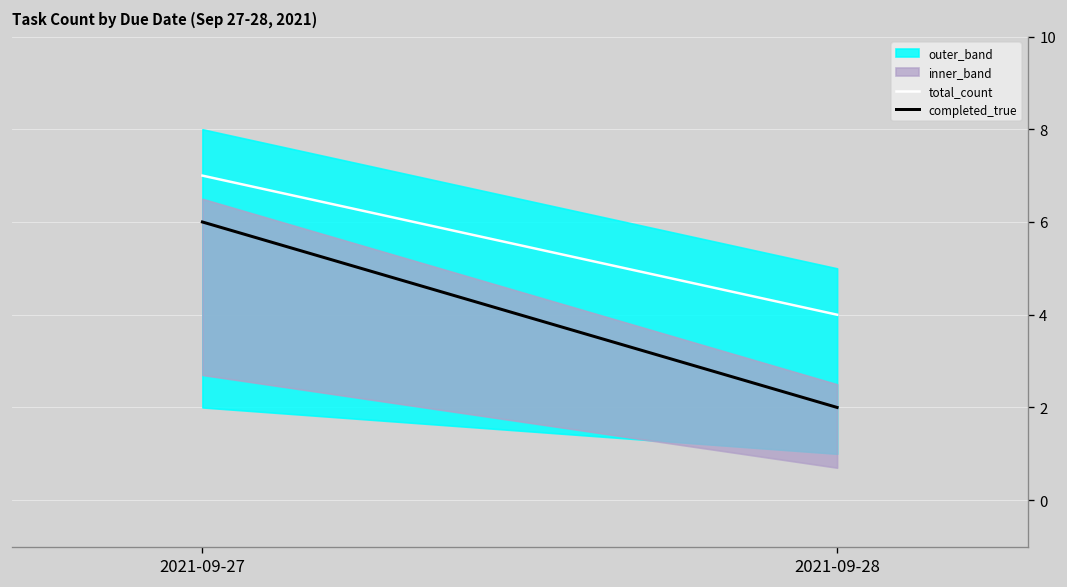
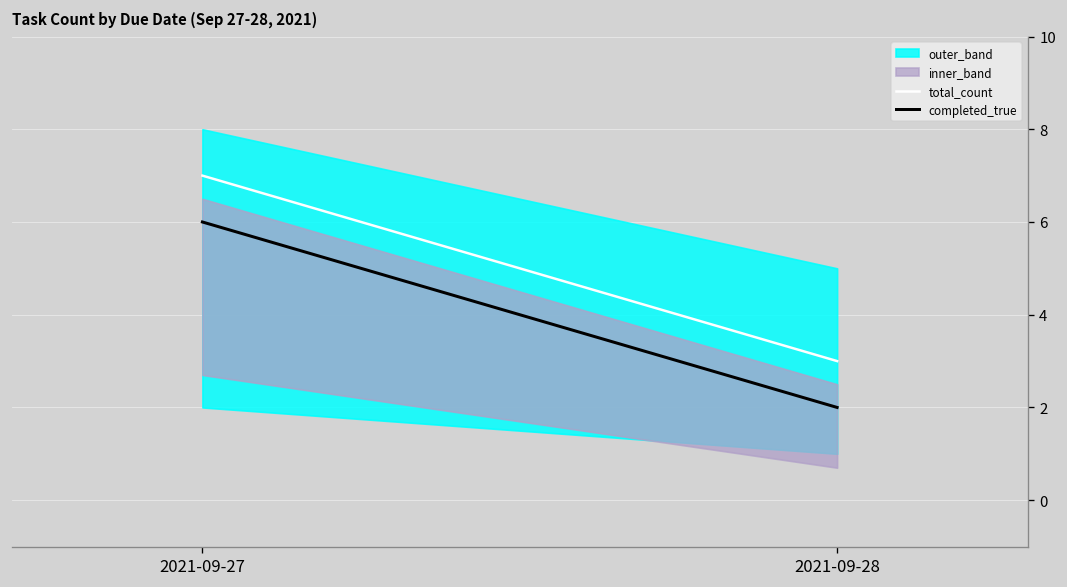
  {
    "total_count": {
      "2021-09-27": 7,
-     "2021-09-28": 4
+     "2021-09-28": 3
    },
    "completed_true": {
      "2021-09-27": 6,
      "2021-09-28": 2
    }
  }
